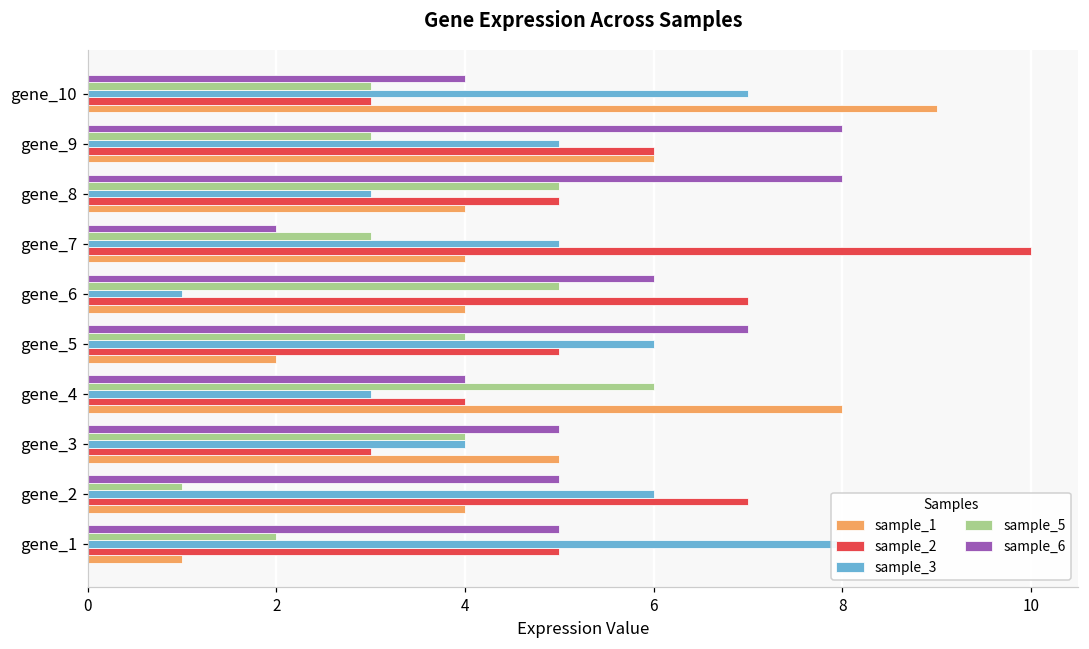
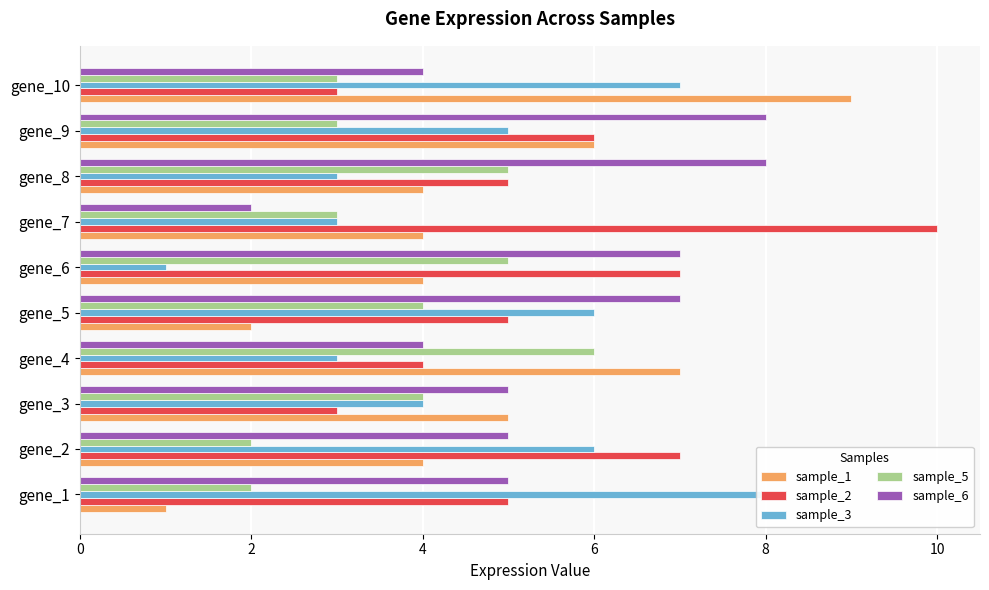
  {
    "sample_1": {
      "gene_10": 9,
      "gene_9": 6,
      "gene_8": 4,
      "gene_7": 4,
      "gene_6": 4,
      "gene_5": 2,
-     "gene_4": 8,
+     "gene_4": 7,
      "gene_3": 5,
      "gene_2": 4,
      "gene_1": 1
    },
    "sample_2": {
      "gene_10": 3,
      "gene_9": 6,
      "gene_8": 5,
      "gene_7": 10,
      "gene_6": 7,
      "gene_5": 5,
      "gene_4": 4,
      "gene_3": 3,
      "gene_2": 7,
      "gene_1": 5
    },
    "sample_3": {
      "gene_10": 7,
      "gene_9": 5,
      "gene_8": 3,
-     "gene_7": 5,
+     "gene_7": 3,
      "gene_6": 1,
      "gene_5": 6,
      "gene_4": 3,
      "gene_3": 4,
      "gene_2": 6
    },
    "sample_5": {
      "gene_10": 3,
      "gene_9": 3,
      "gene_8": 5,
      "gene_7": 3,
      "gene_6": 5,
      "gene_5": 4,
      "gene_4": 6,
      "gene_3": 4,
-     "gene_2": 1,
+     "gene_2": 2,
      "gene_1": 2
    },
    "sample_6": {
      "gene_10": 4,
      "gene_9": 8,
      "gene_8": 8,
      "gene_7": 2,
-     "gene_6": 6,
+     "gene_6": 7,
      "gene_5": 7,
      "gene_4": 4,
      "gene_3": 5,
      "gene_2": 5,
      "gene_1": 5
    }
  }
